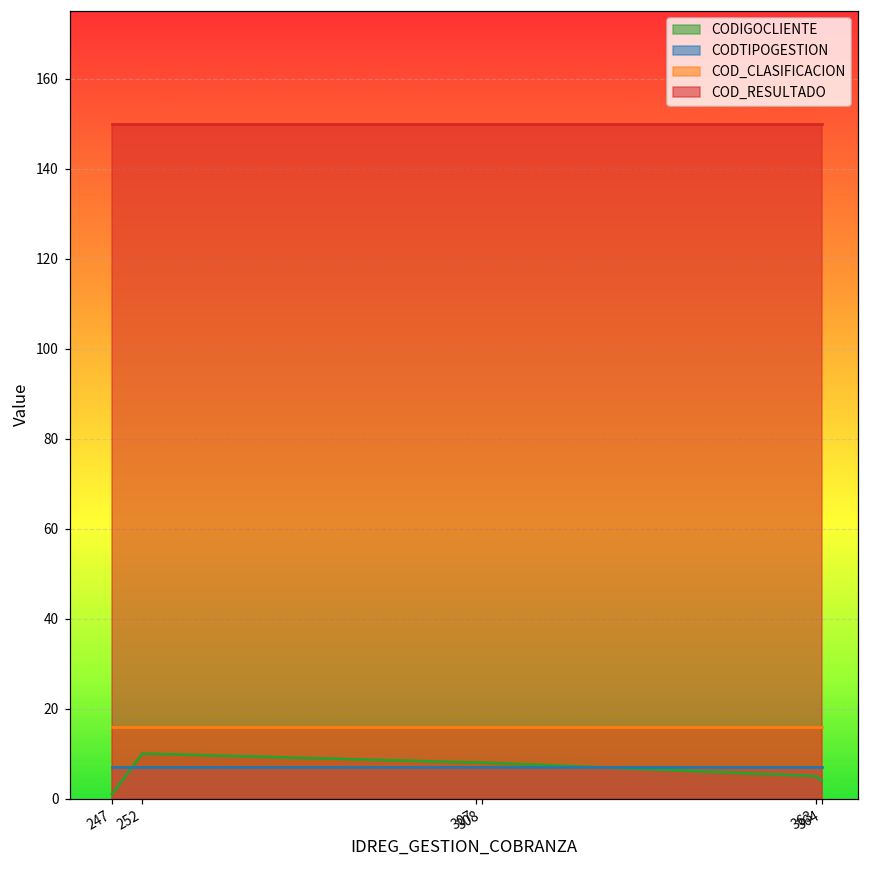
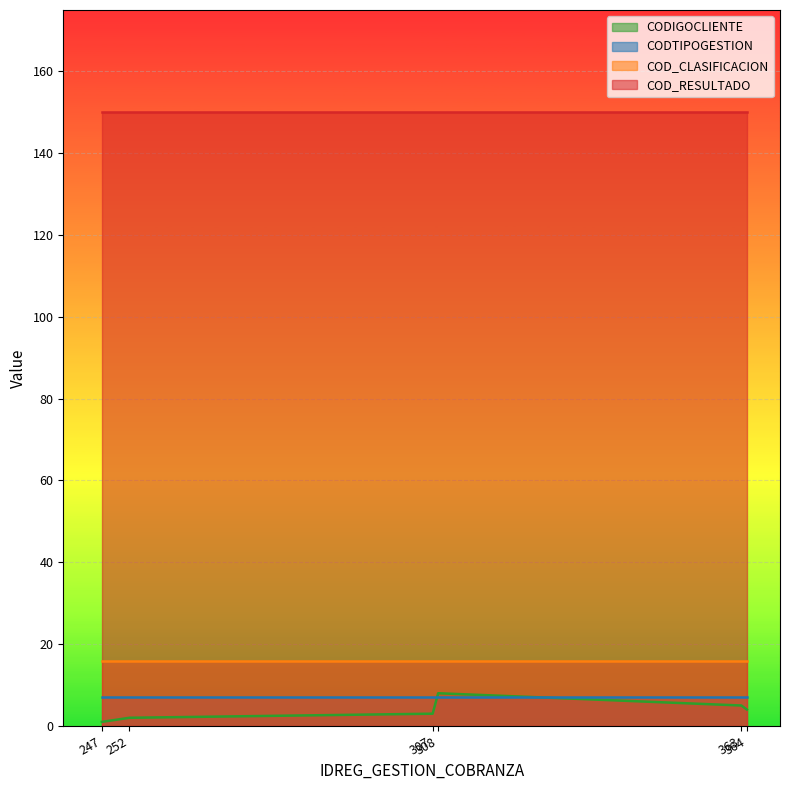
  {
    "CODIGOCLIENTE": {
      "247": 1,
-     "252": 10,
-     "307": 8,
+     "252": 2,
+     "307": 3,
      "308": 8,
      "363": 5,
      "364": 4
    },
    "CODTIPOGESTION": {
      "247": 7,
      "252": 7,
      "307": 7,
      "308": 7,
      "363": 7,
      "364": 7
    },
    "COD_CLASIFICACION": {
      "247": 16,
      "252": 16,
      "307": 16,
      "308": 16,
      "363": 16,
      "364": 16
    },
    "COD_RESULTADO": {
      "247": 150,
      "252": 150,
      "307": 150,
      "308": 150,
      "363": 150,
      "364": 150
    }
  }
